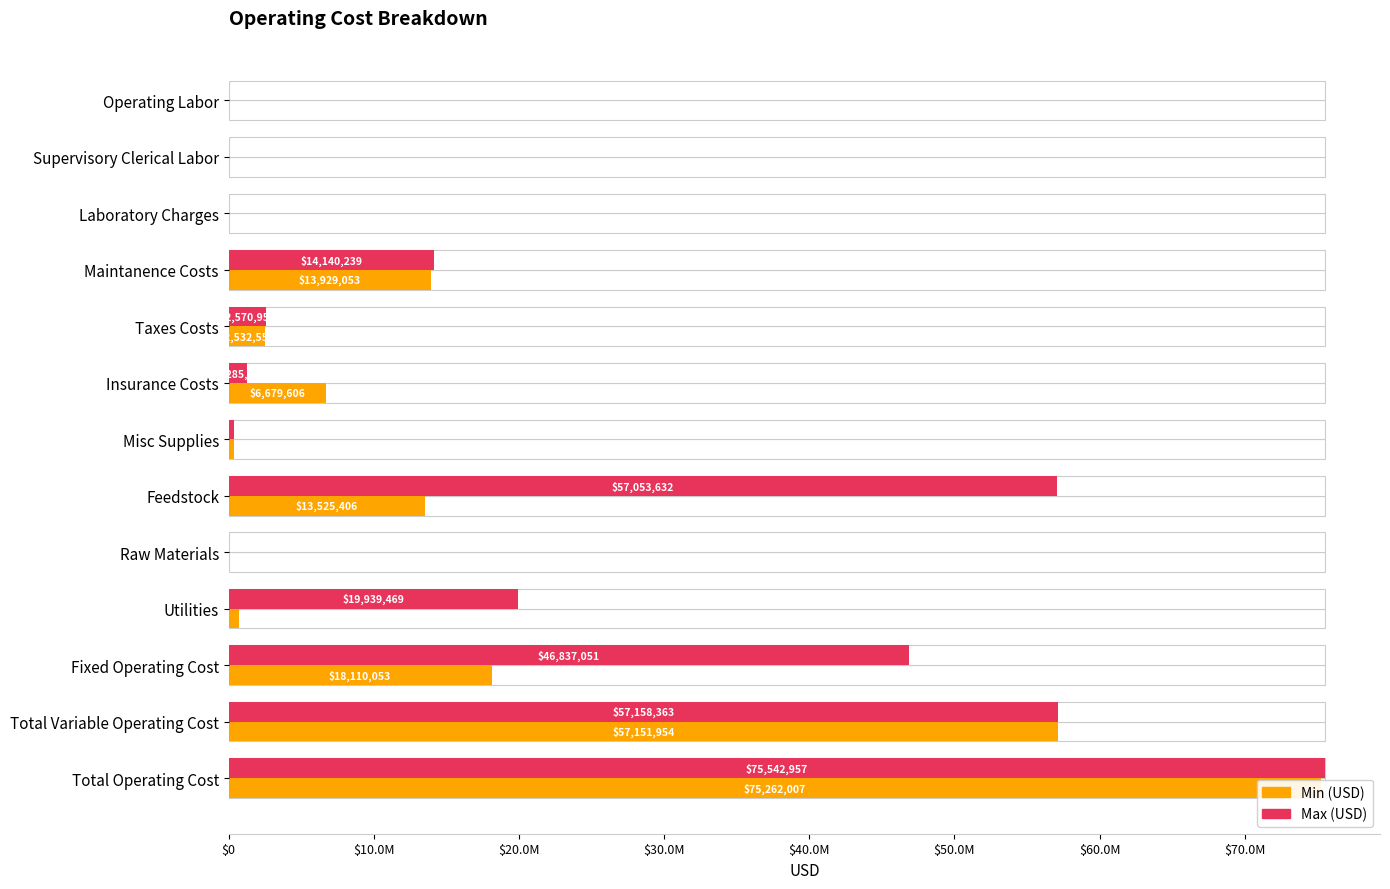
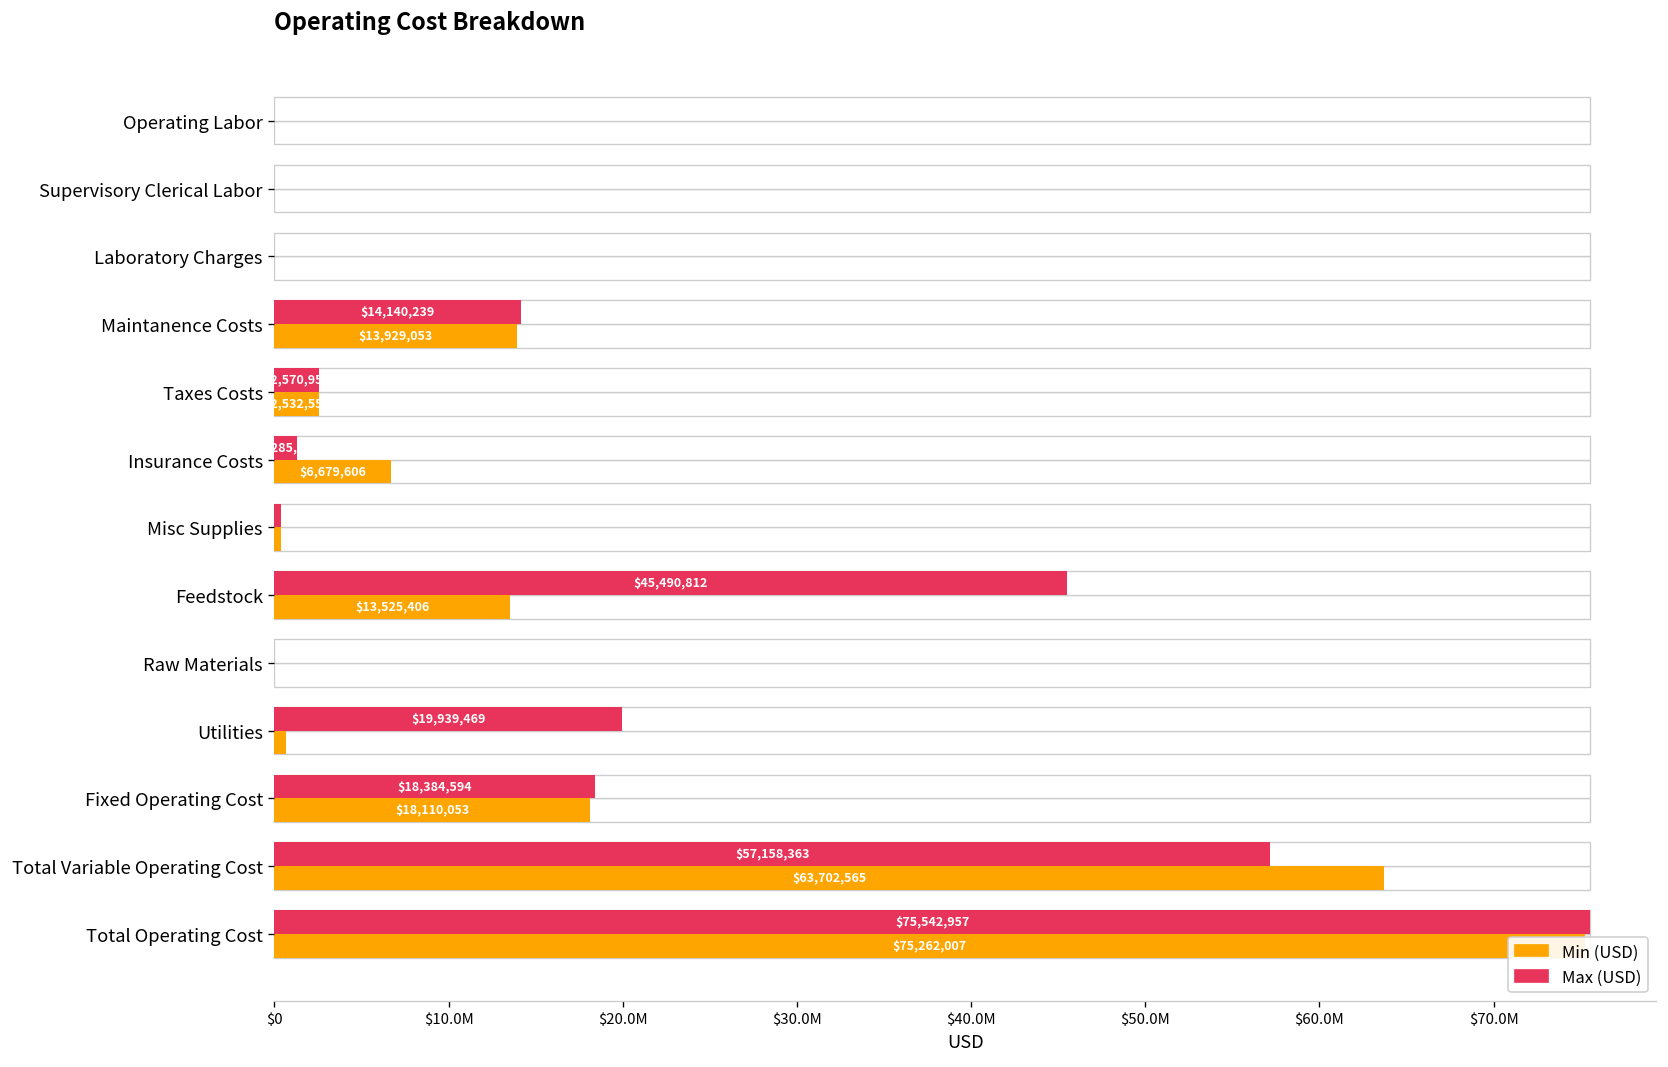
  {
    "Min (USD)": {
-     "Total Variable Operating Cost": "$57,151,954"
+     "Total Variable Operating Cost": "$63,702,565"
    },
    "Max (USD)": {
-     "Feedstock": "$57,053,632",
-     "Fixed Operating Cost": "$46,837,051",
+     "Feedstock": "$45,490,812",
+     "Fixed Operating Cost": "$18,384,594",
      "Total Operating Cost": "$75,542,957"
    }
  }
